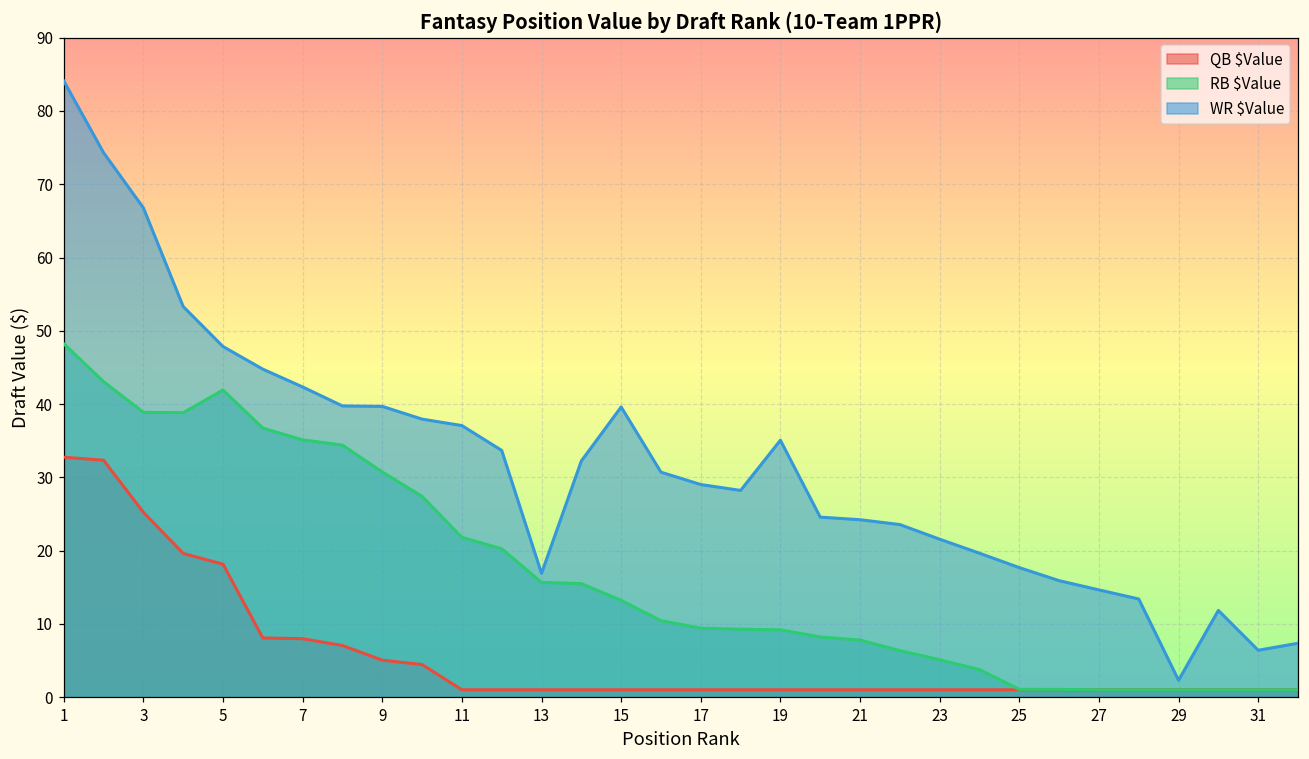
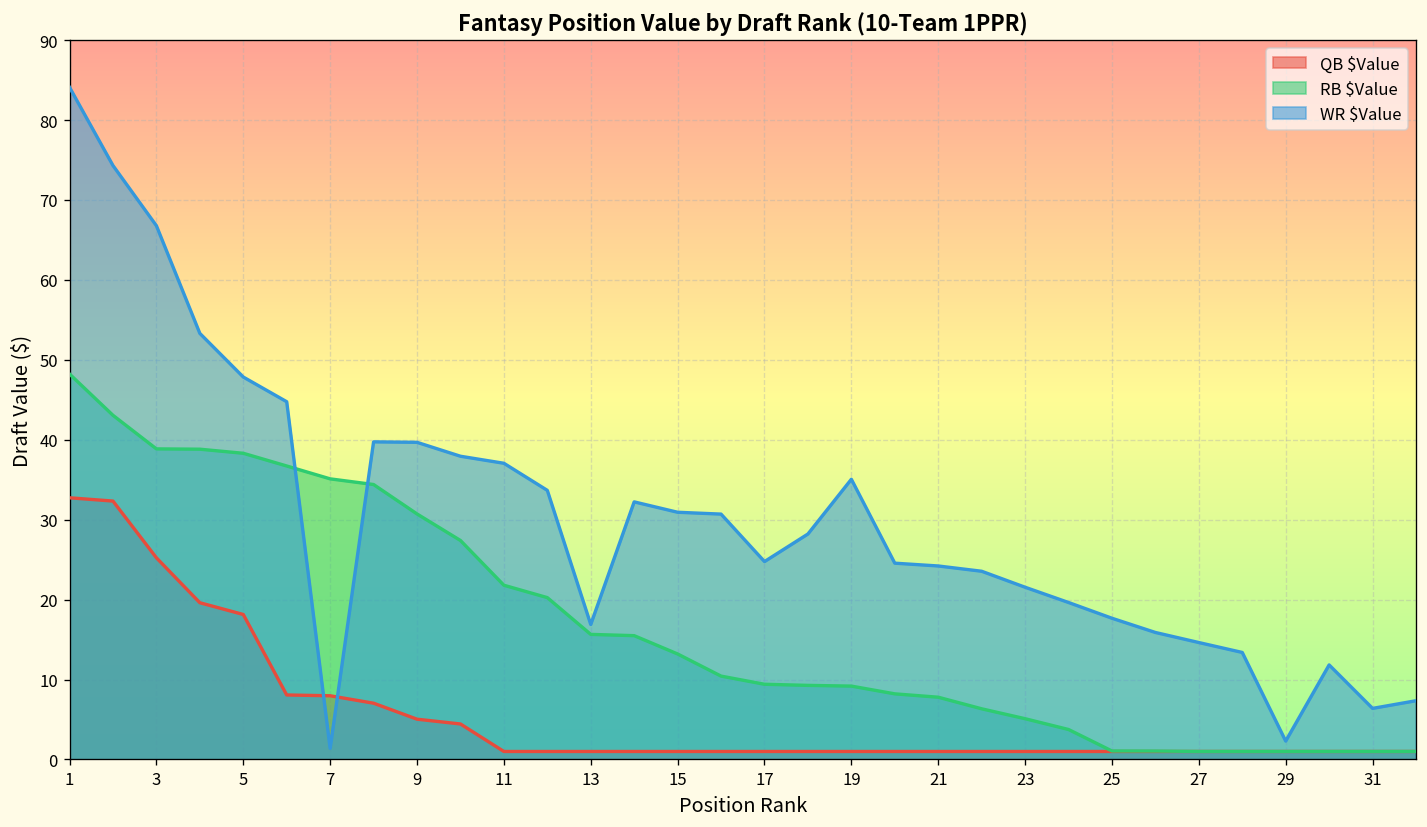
  {
    "QB $Value": {
      "1": 33,
      "3": 25,
      "5": 18,
      "7": 8,
      "9": 5,
      "11": 1,
      "13": 1,
      "15": 1,
      "17": 1,
      "19": 1,
      "21": 1,
      "23": 1
    },
    "RB $Value": {
      "1": 48,
      "3": 39,
-     "5": 42,
+     "5": 38,
      "7": 35,
      "9": 31,
      "11": 22,
      "13": 16,
      "15": 13,
      "17": 9,
      "19": 9,
      "21": 8,
      "23": 5
    },
    "WR $Value": {
      "1": 84,
      "3": 67,
      "5": 48,
-     "7": 42,
+     "7": 1,
      "9": 40,
      "11": 37,
      "13": 17,
-     "15": 40,
-     "17": 29,
+     "15": 31,
+     "17": 25,
      "19": 35,
      "21": 24,
      "23": 22,
      "25": 18,
      "27": 15,
      "29": 2,
      "31": 6
    }
  }
